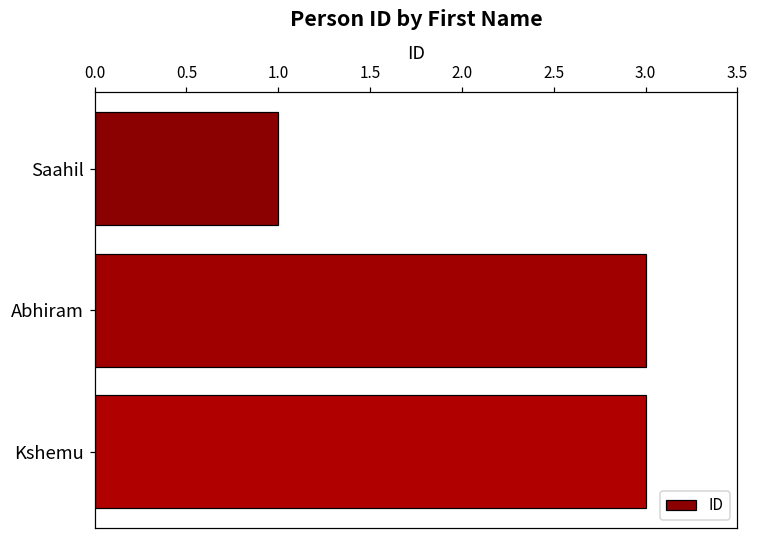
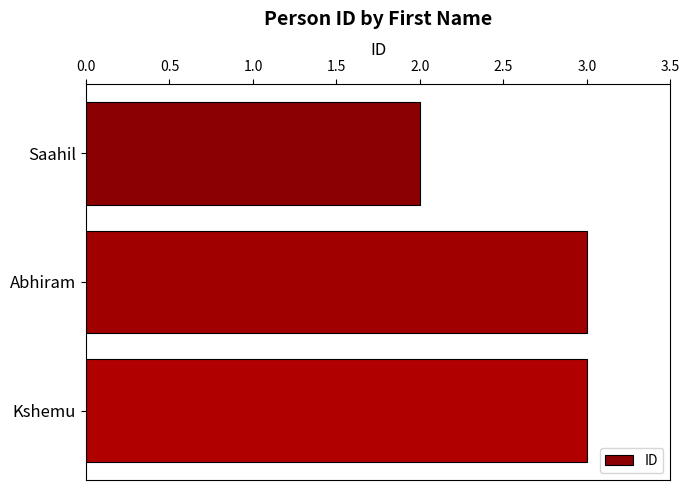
  {
-   "Saahil": 1,
+   "Saahil": 2,
    "Abhiram": 3,
    "Kshemu": 3
  }
